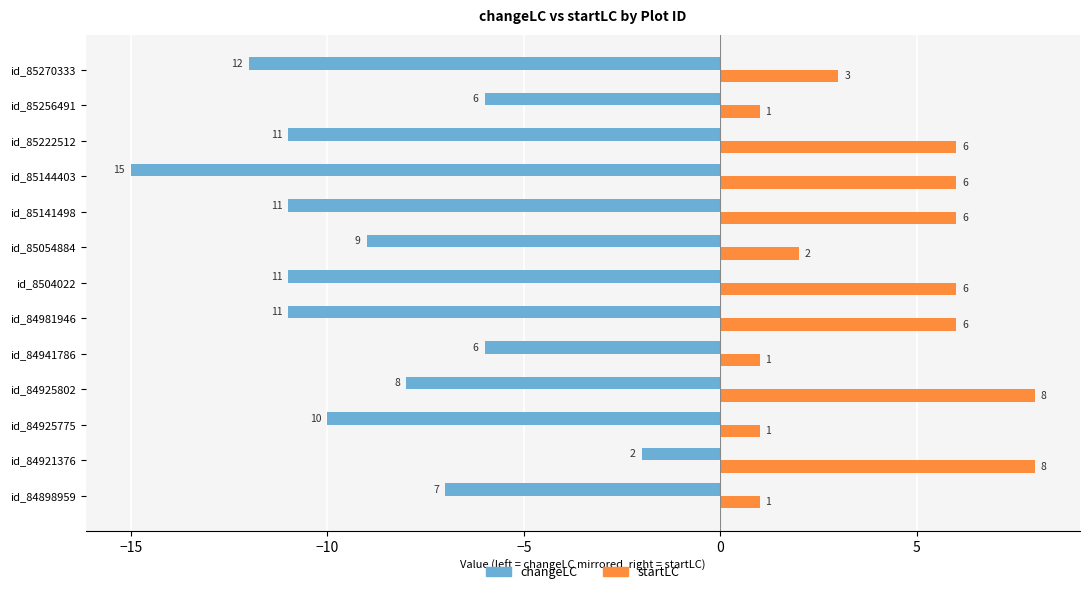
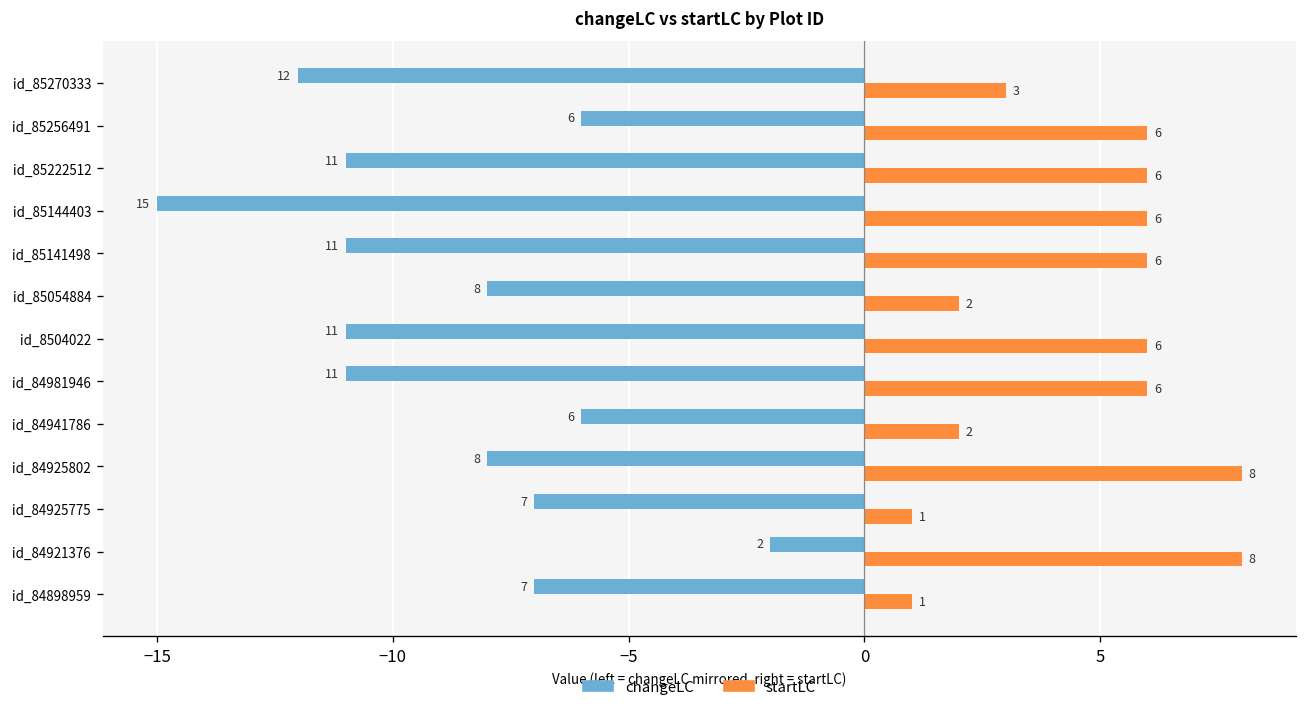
  {
    "changeLC": {
-     "id_85054884": 9,
-     "id_84925775": 10
+     "id_85054884": 8,
+     "id_84925775": 7
    },
    "startLC": {
      "id_85270333": 3,
-     "id_85256491": 1,
+     "id_85256491": 6,
      "id_85222512": 6,
      "id_85144403": 6,
      "id_85141498": 6,
      "id_85054884": 2,
      "id_8504022": 6,
      "id_84981946": 6,
-     "id_84941786": 1,
+     "id_84941786": 2,
      "id_84925802": 8,
      "id_84925775": 1,
      "id_84921376": 8,
      "id_84898959": 1
    }
  }
